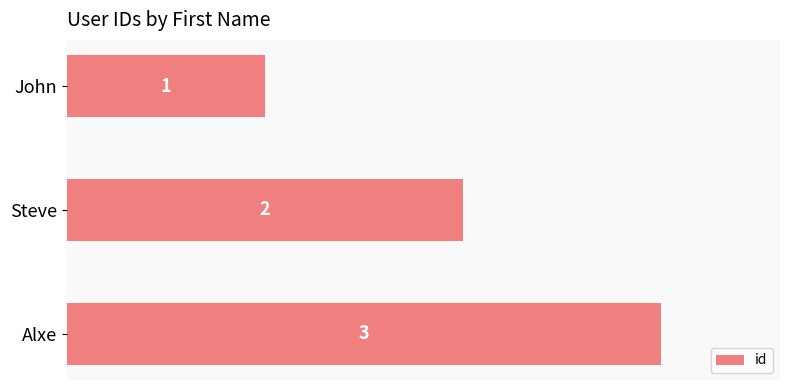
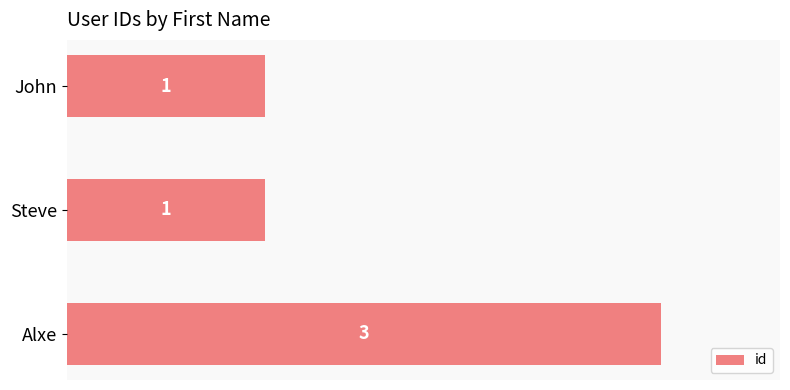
  {
    "John": 1,
-   "Steve": 2,
+   "Steve": 1,
    "Alxe": 3
  }
